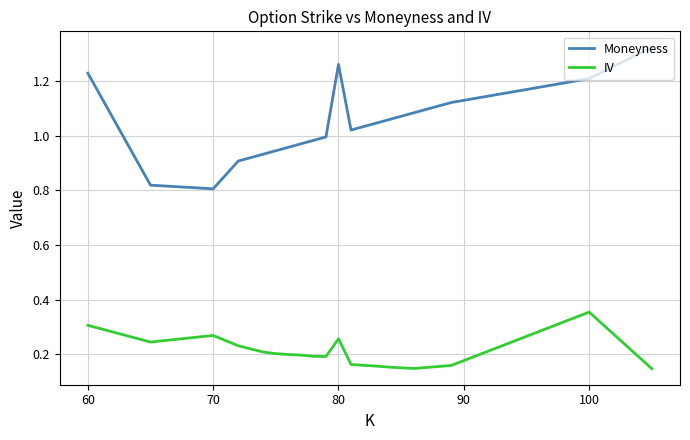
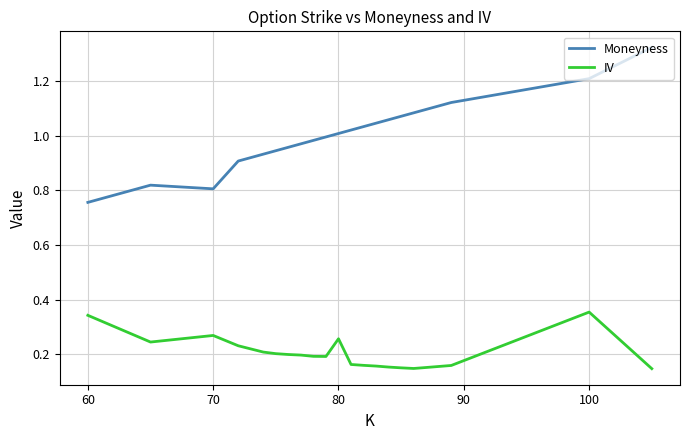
  {
    "Moneyness": {
-     "60": 1.23,
+     "60": 0.76,
      "70": 0.81,
-     "80": 1.26
+     "80": 1.01
    },
    "IV": {
-     "60": 0.31,
+     "60": 0.34,
      "70": 0.27,
      "80": 0.26,
      "100": 0.35
    }
  }
